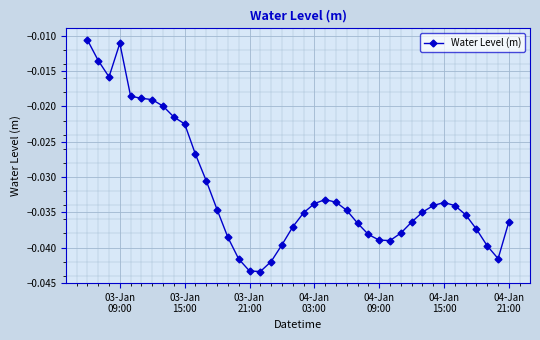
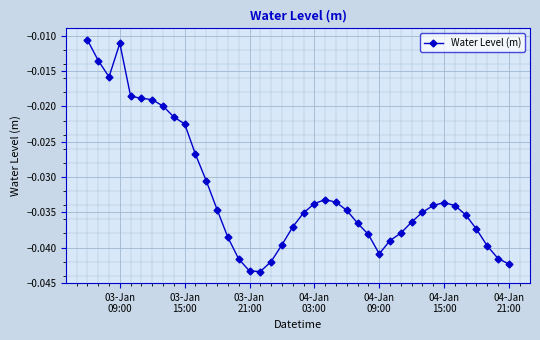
  {
    "03-Jan 09:00": -0.011,
    "03-Jan 15:00": -0.022,
    "03-Jan 21:00": -0.043,
    "04-Jan 03:00": -0.034,
-   "04-Jan 09:00": -0.039,
+   "04-Jan 09:00": -0.041,
    "04-Jan 15:00": -0.034,
-   "04-Jan 21:00": -0.036
+   "04-Jan 21:00": -0.042
  }
